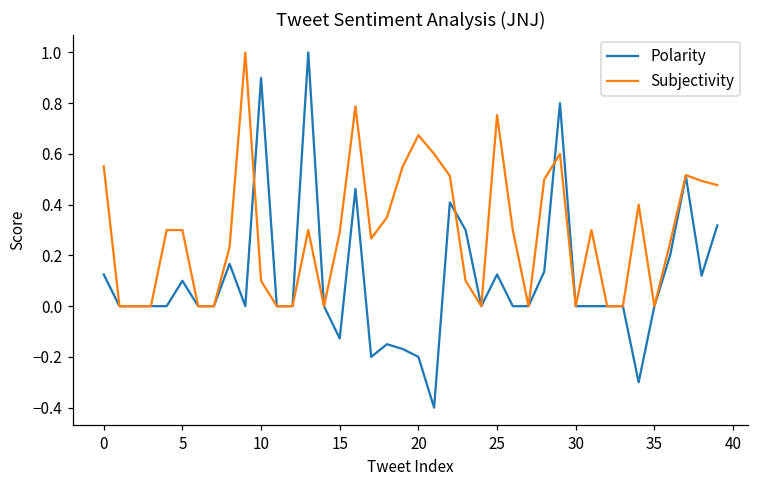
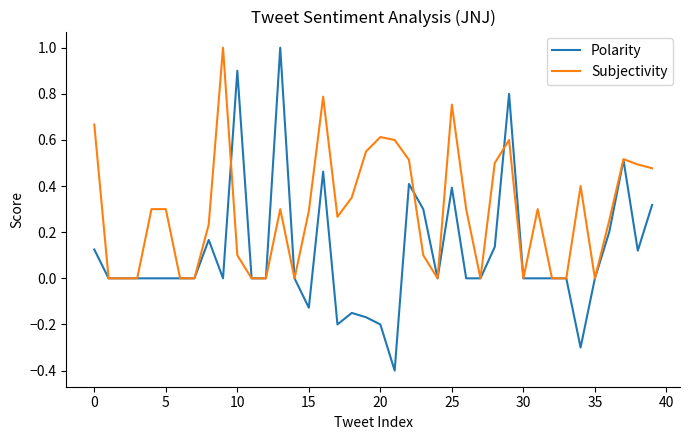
  {
    "Polarity": {
      "0": 0.13,
-     "5": 0.1,
+     "5": 0.0,
      "10": 0.90,
      "15": -0.13,
      "20": -0.20,
-     "25": 0.13
+     "25": 0.39
    },
    "Subjectivity": {
-     "0": 0.55,
+     "0": 0.67,
      "5": 0.30,
      "10": 0.10,
      "15": 0.29,
-     "20": 0.67,
+     "20": 0.61,
      "25": 0.75
    }
  }
